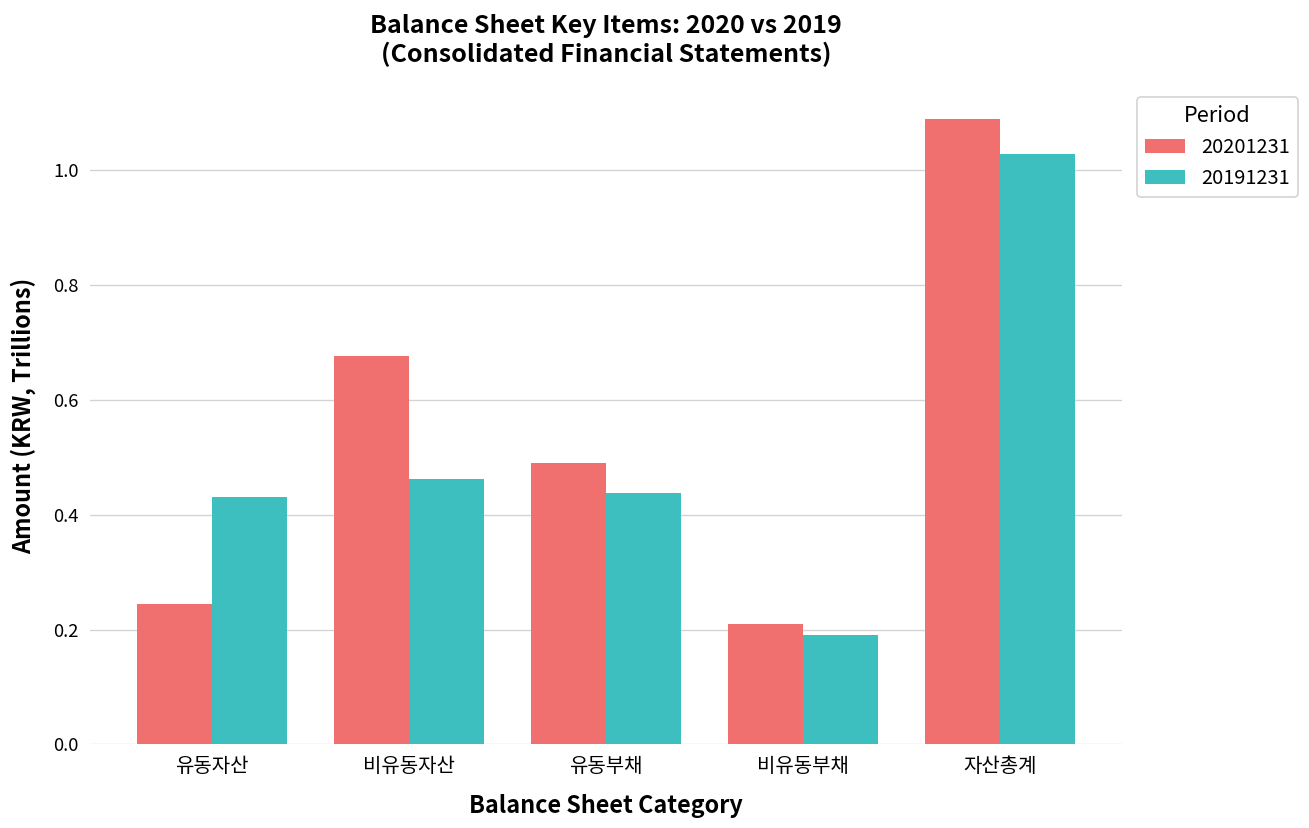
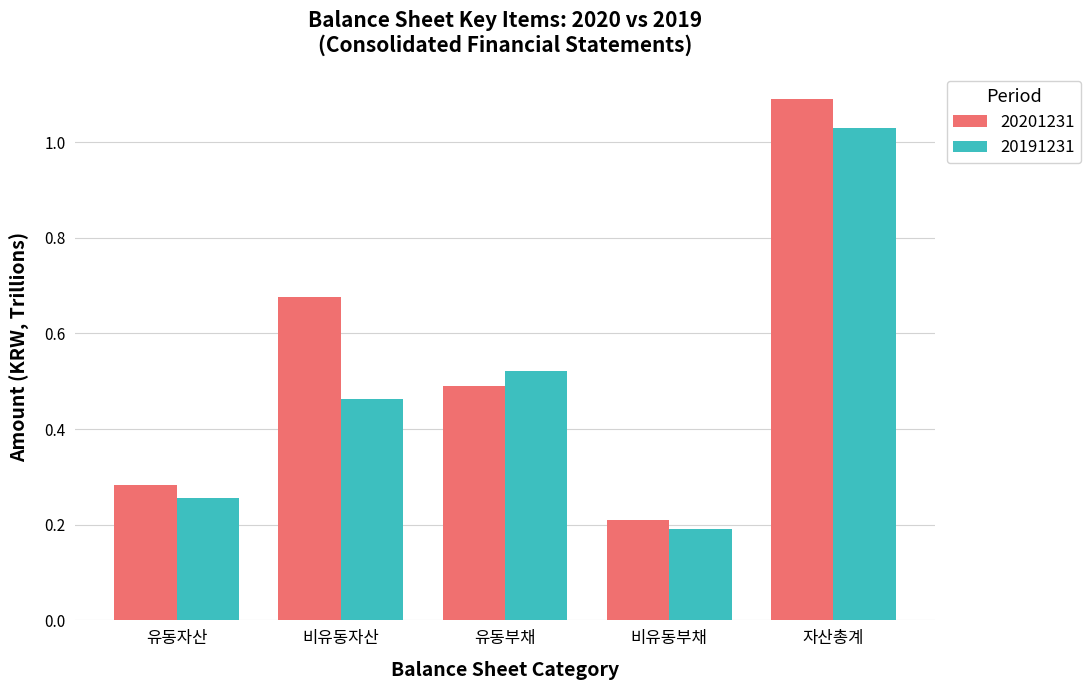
  {
    "20201231": {
-     "유동자산": 0.24,
+     "유동자산": 0.28,
      "비유동자산": 0.68,
      "유동부채": 0.49,
      "비유동부채": 0.21,
      "자산총계": 1.09
    },
    "20191231": {
-     "유동자산": 0.43,
+     "유동자산": 0.26,
      "비유동자산": 0.46,
-     "유동부채": 0.44,
+     "유동부채": 0.52,
      "비유동부채": 0.19,
      "자산총계": 1.03
    }
  }
